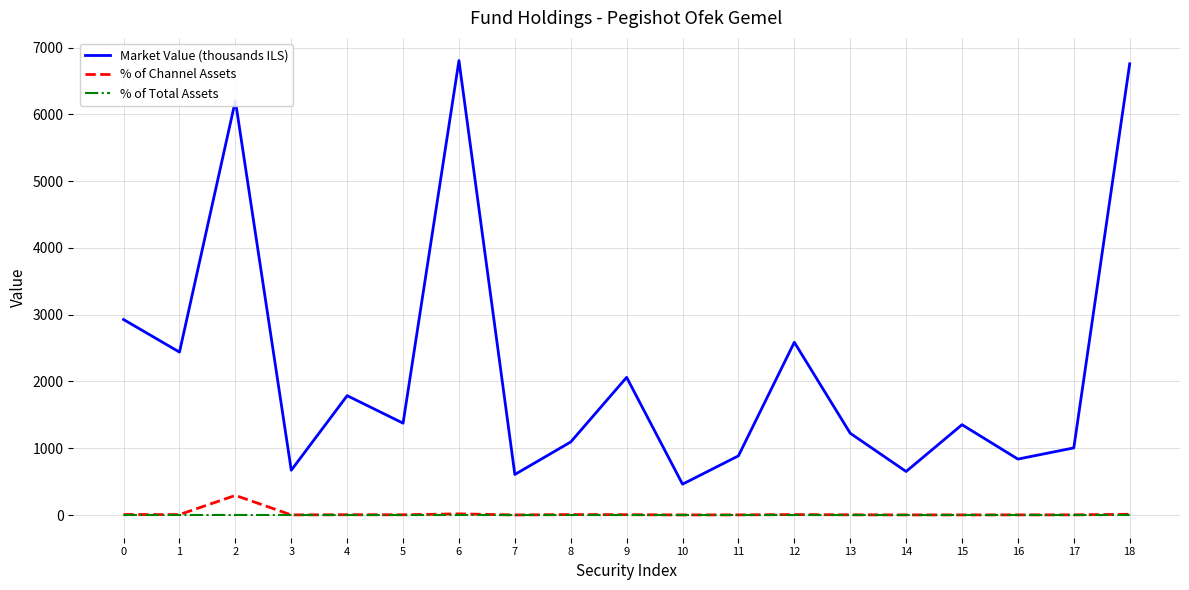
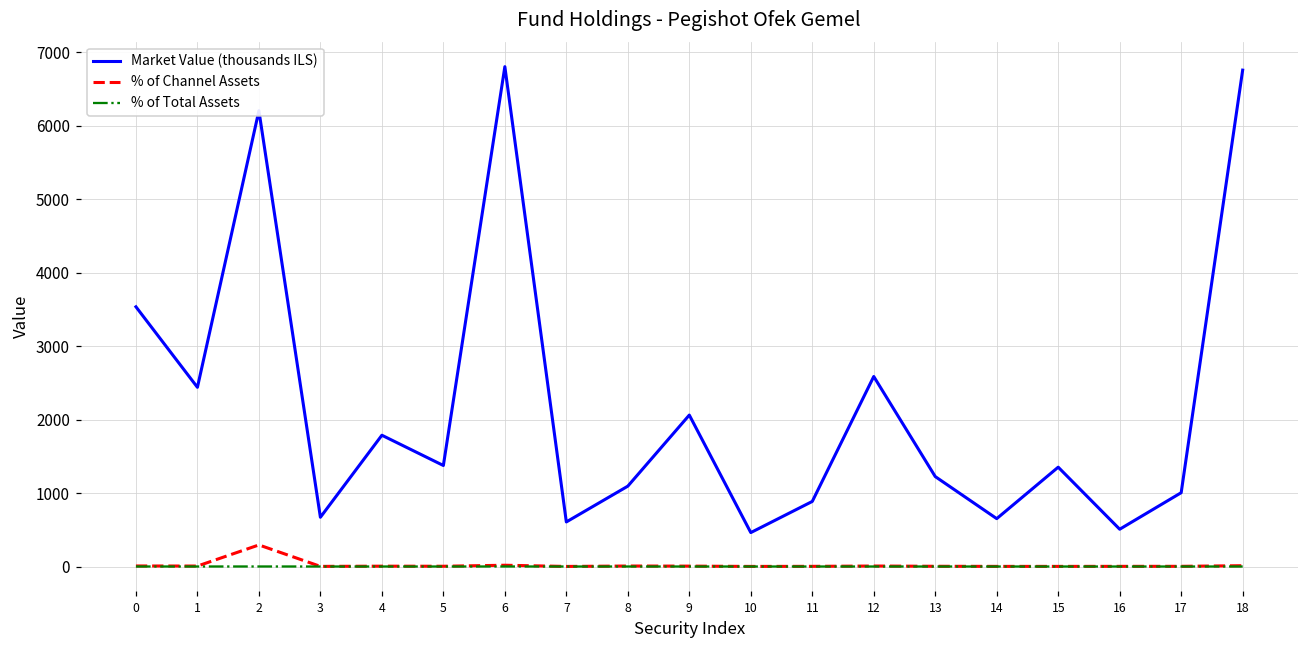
  {
    "Market Value (thousands ILS)": {
-     "0": 2900,
+     "0": 3500,
      "1": 2400,
      "3": 700,
      "4": 1800,
      "5": 1400,
      "6": 6800,
      "7": 600,
      "8": 1100,
      "9": 2100,
      "10": 500,
      "11": 900,
      "12": 2600,
      "13": 1200,
      "14": 700,
      "15": 1400,
-     "16": 800,
+     "16": 500,
      "17": 1000,
      "18": 6800
    },
    "% of Channel Assets": {
      "2": 300
    },
    "% of Total Assets": {
      "2": 0
    }
  }
